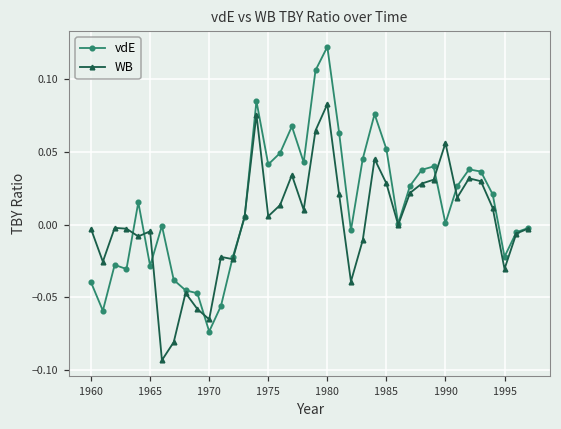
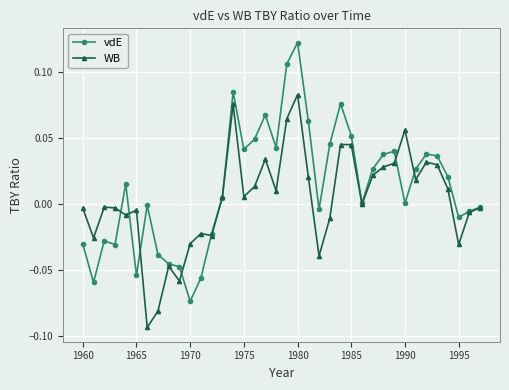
  {
    "vdE": {
-     "1960": -0.040,
-     "1965": -0.028,
+     "1960": -0.030,
+     "1965": -0.054,
      "1970": -0.074,
      "1975": 0.041,
      "1980": 0.122,
      "1985": 0.052,
      "1990": 0.001,
-     "1995": -0.022
+     "1995": -0.010
    },
    "WB": {
      "1960": -0.003,
      "1965": -0.005,
-     "1970": -0.065,
+     "1970": -0.030,
      "1975": 0.006,
      "1980": 0.083,
-     "1985": 0.028,
+     "1985": 0.045,
      "1990": 0.056,
      "1995": -0.031
    }
  }
